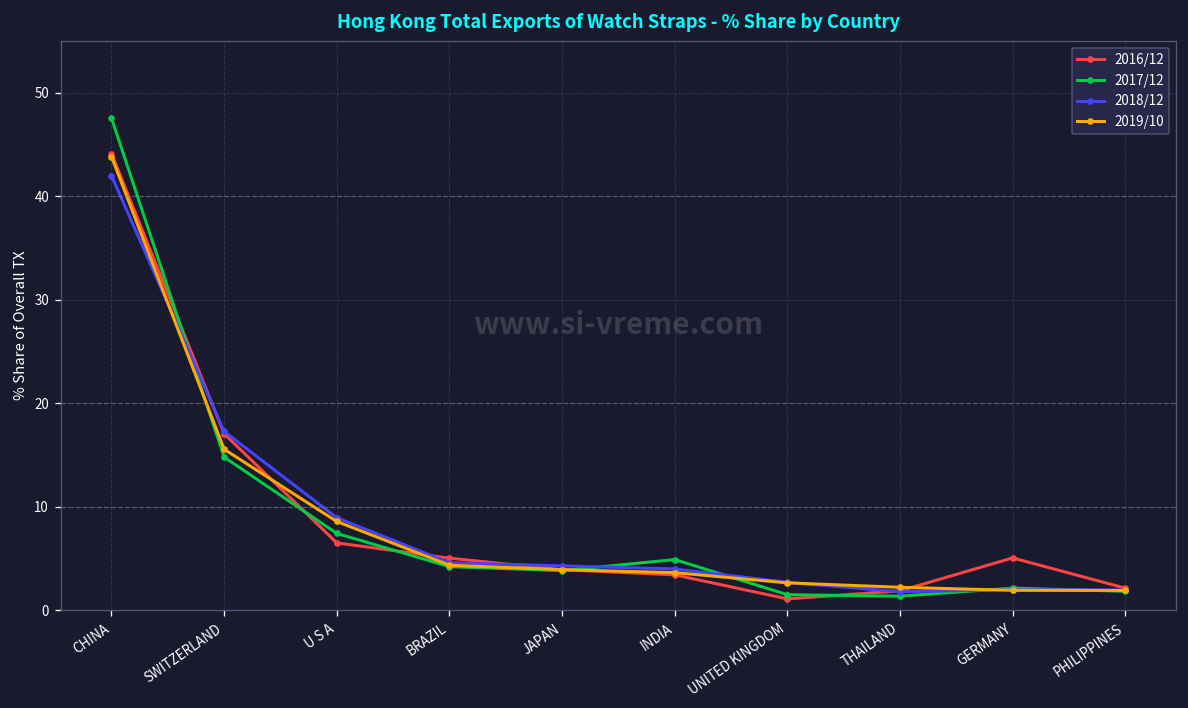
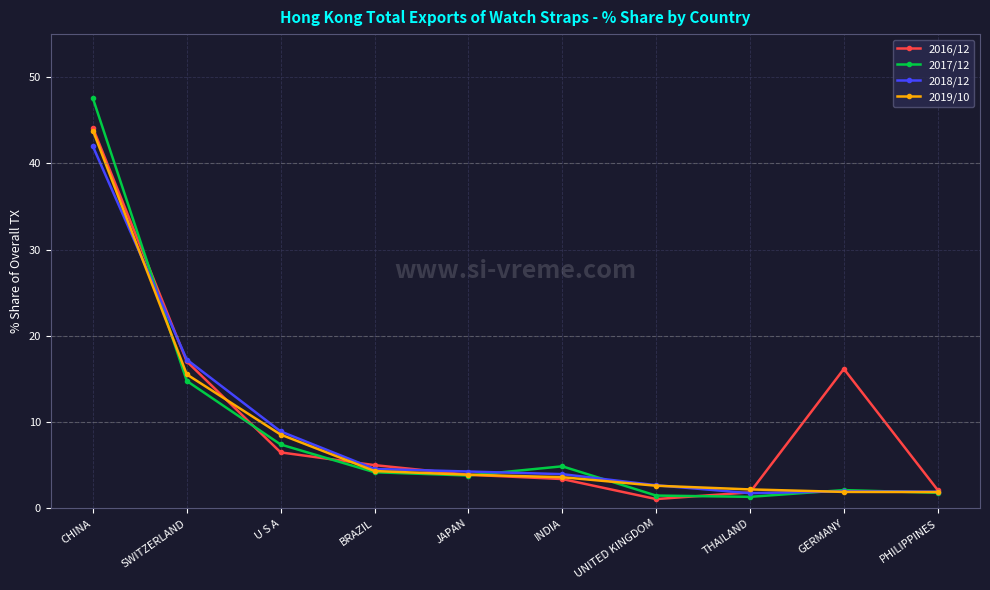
  {
    "2016/12": {
      "CHINA": 44,
      "U S A": 6,
      "BRAZIL": 5,
      "UNITED KINGDOM": 1,
-     "GERMANY": 5
+     "GERMANY": 16
    },
    "2017/12": {
      "CHINA": 48,
      "SWITZERLAND": 15,
      "U S A": 7,
      "INDIA": 5,
      "UNITED KINGDOM": 1,
      "THAILAND": 1
    },
    "2018/12": {
      "CHINA": 42,
      "U S A": 9,
      "JAPAN": 4,
      "INDIA": 4
    },
    "2019/10": {
      "CHINA": 44,
      "SWITZERLAND": 16,
      "U S A": 9,
      "THAILAND": 2
    }
  }
